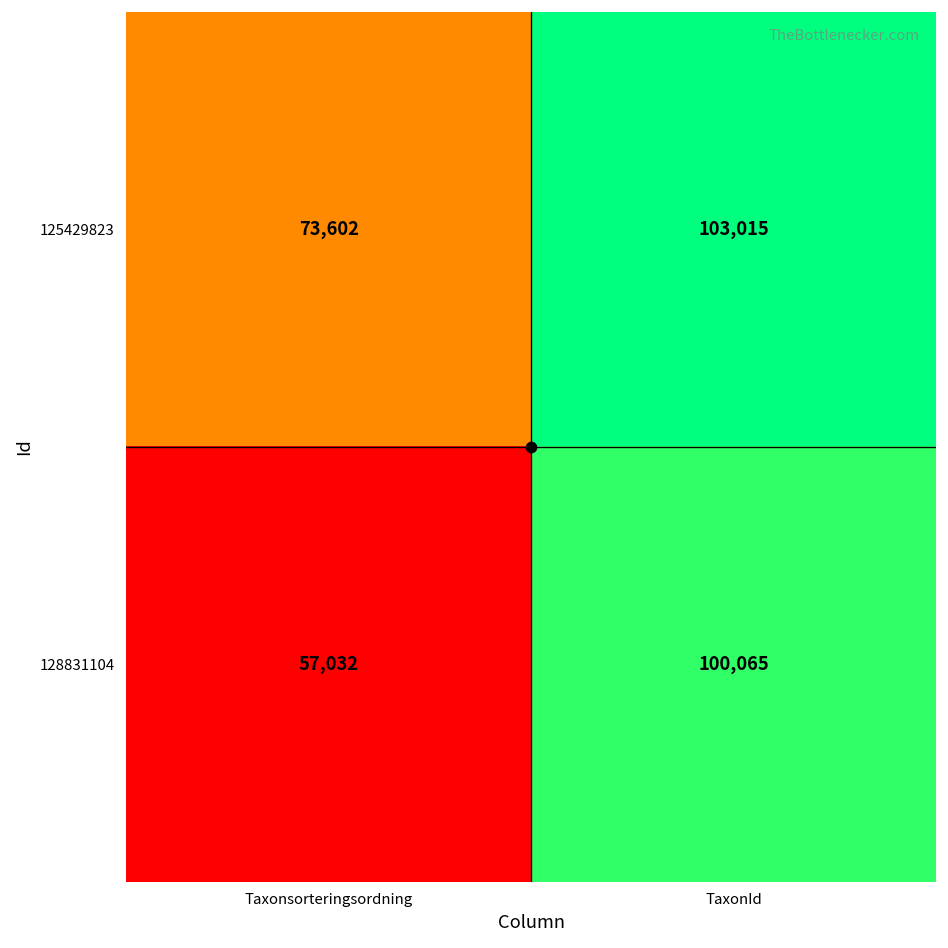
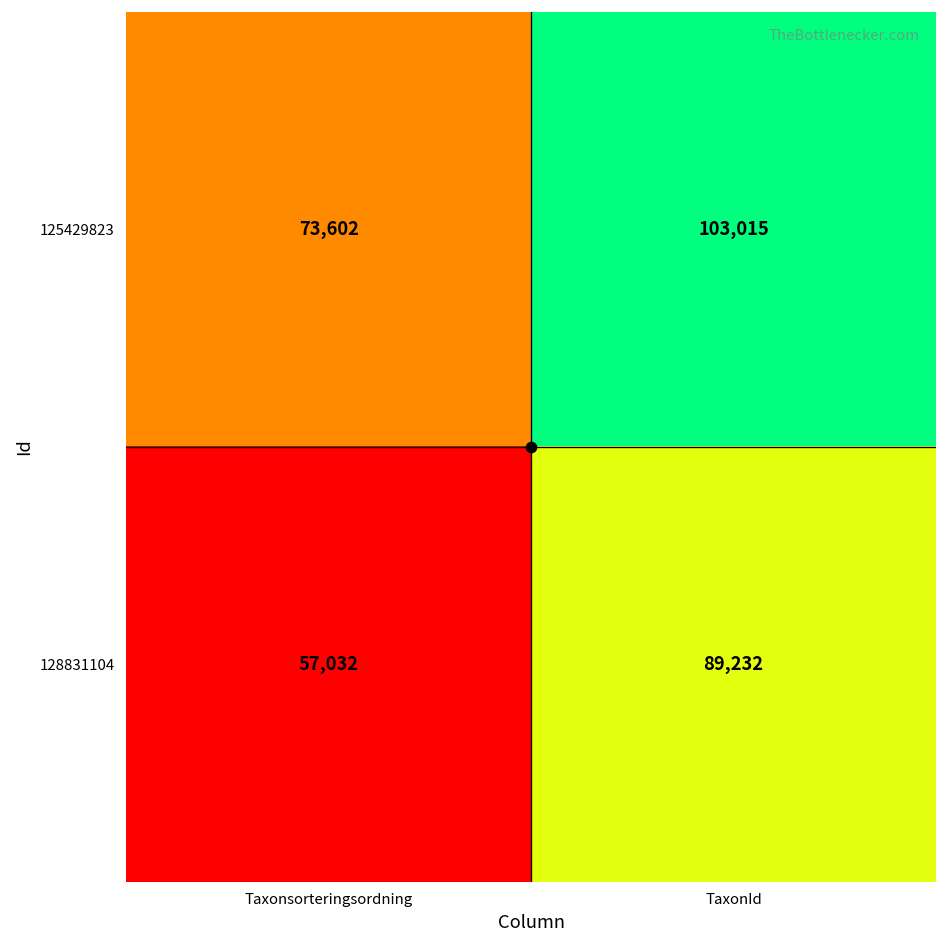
  {
    "125429823": {
      "Taxonsorteringsordning": "73,602"
    },
    "128831104": {
      "Taxonsorteringsordning": "57,032",
-     "TaxonId": "100,065"
+     "TaxonId": "89,232"
    }
  }
